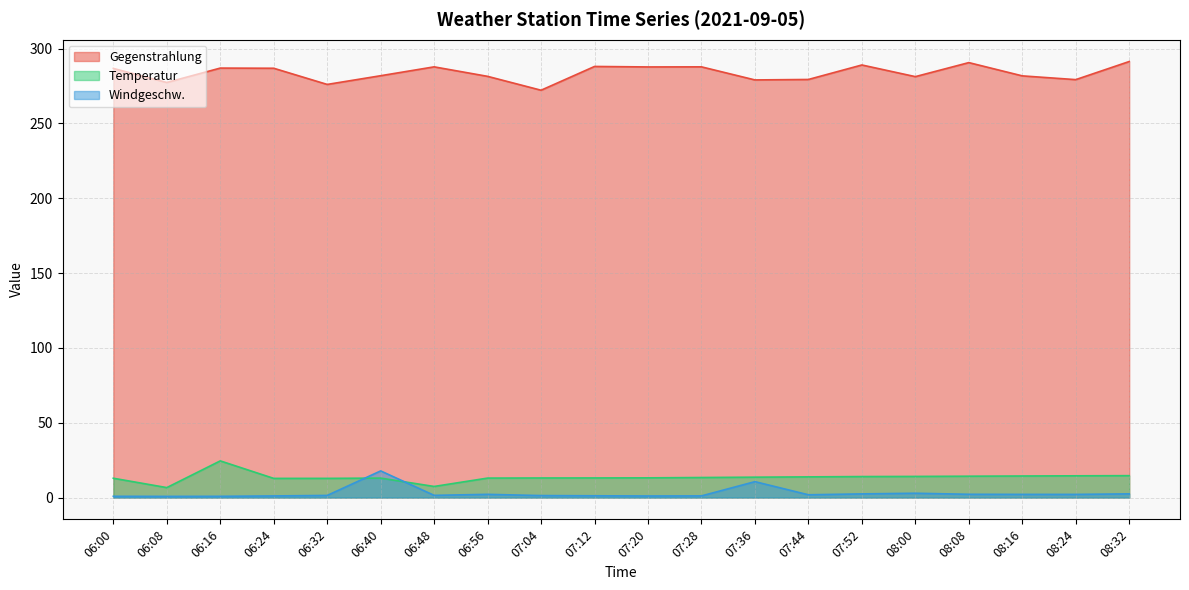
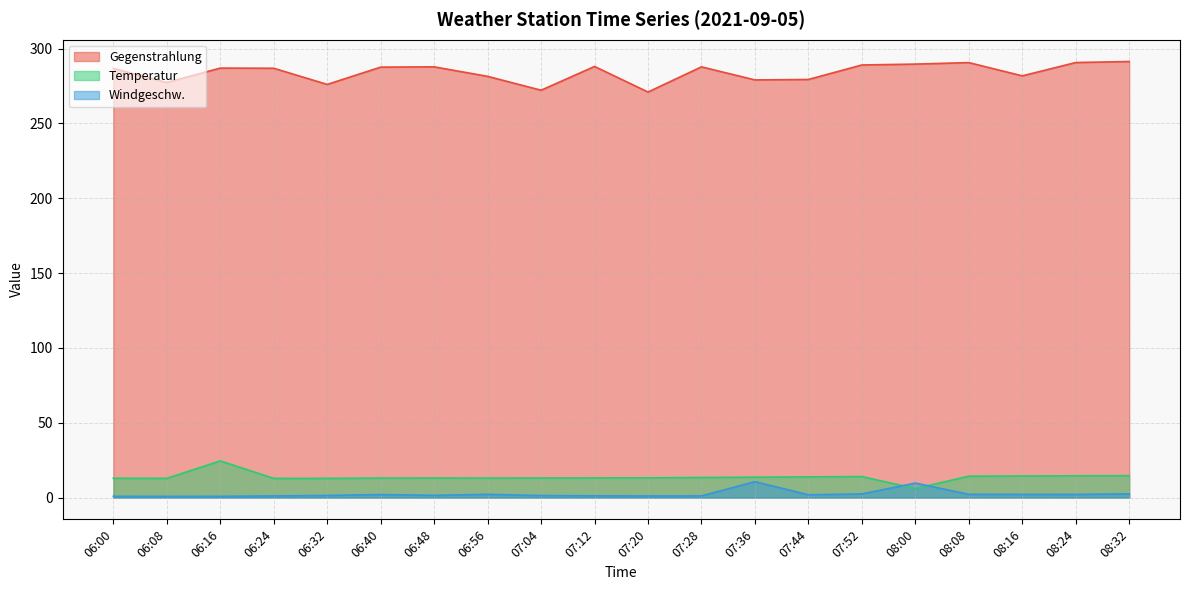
  {
    "Gegenstrahlung": {
      "06:16": 287,
      "06:24": 287,
      "06:32": 276,
-     "06:40": 282,
+     "06:40": 288,
      "06:48": 288,
      "06:56": 282,
      "07:04": 272,
      "07:12": 288,
-     "07:20": 288,
+     "07:20": 271,
      "07:28": 288,
      "07:36": 279,
      "07:44": 279,
      "07:52": 289,
-     "08:00": 281,
+     "08:00": 290,
      "08:08": 291,
      "08:16": 282,
-     "08:24": 279,
+     "08:24": 291,
      "08:32": 291
    },
    "Temperatur": {
      "06:00": 13,
-     "06:08": 7,
+     "06:08": 13,
      "06:16": 25,
      "06:24": 13,
      "06:32": 13,
      "06:40": 13,
-     "06:48": 7,
+     "06:48": 13,
      "06:56": 13,
      "07:04": 13,
      "07:12": 13,
      "07:20": 13,
      "07:28": 13,
      "07:36": 14,
      "07:44": 14,
      "07:52": 14,
-     "08:00": 14,
+     "08:00": 6,
      "08:08": 14,
      "08:16": 14,
      "08:24": 15,
      "08:32": 15
    },
    "Windgeschw.": {
      "06:00": 1,
      "06:08": 1,
      "06:16": 1,
      "06:24": 1,
      "06:32": 1,
-     "06:40": 18,
+     "06:40": 2,
      "06:48": 1,
      "06:56": 2,
      "07:04": 1,
      "07:12": 1,
      "07:20": 1,
      "07:28": 1,
      "07:36": 11,
      "07:44": 2,
      "07:52": 2,
-     "08:00": 3,
+     "08:00": 10,
      "08:08": 2,
      "08:16": 2,
      "08:24": 2,
      "08:32": 2
    }
  }
